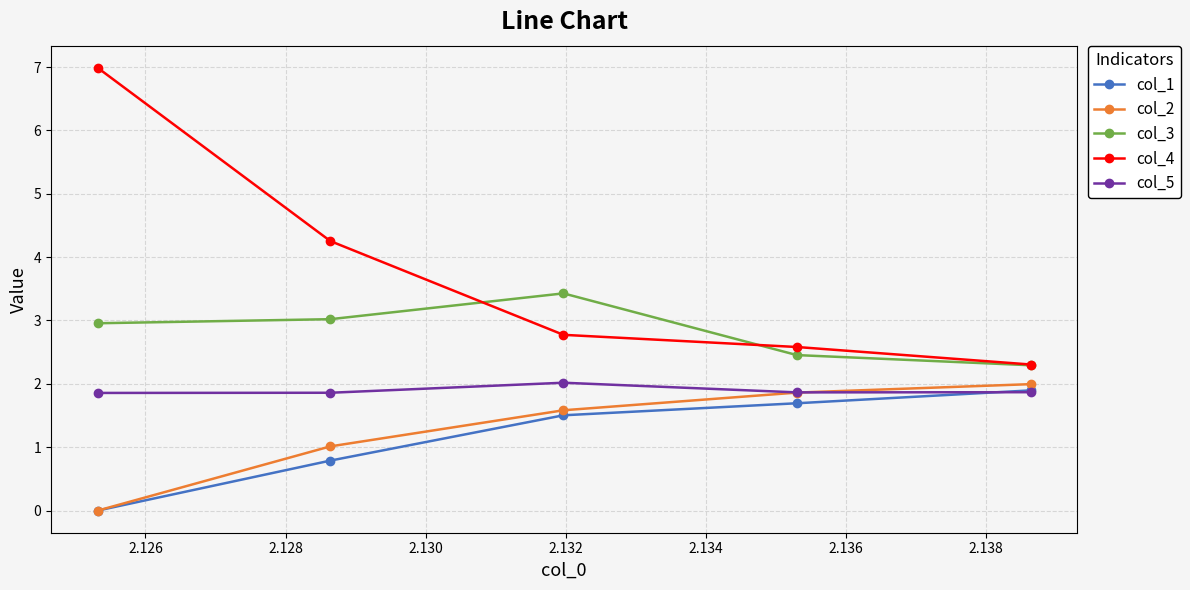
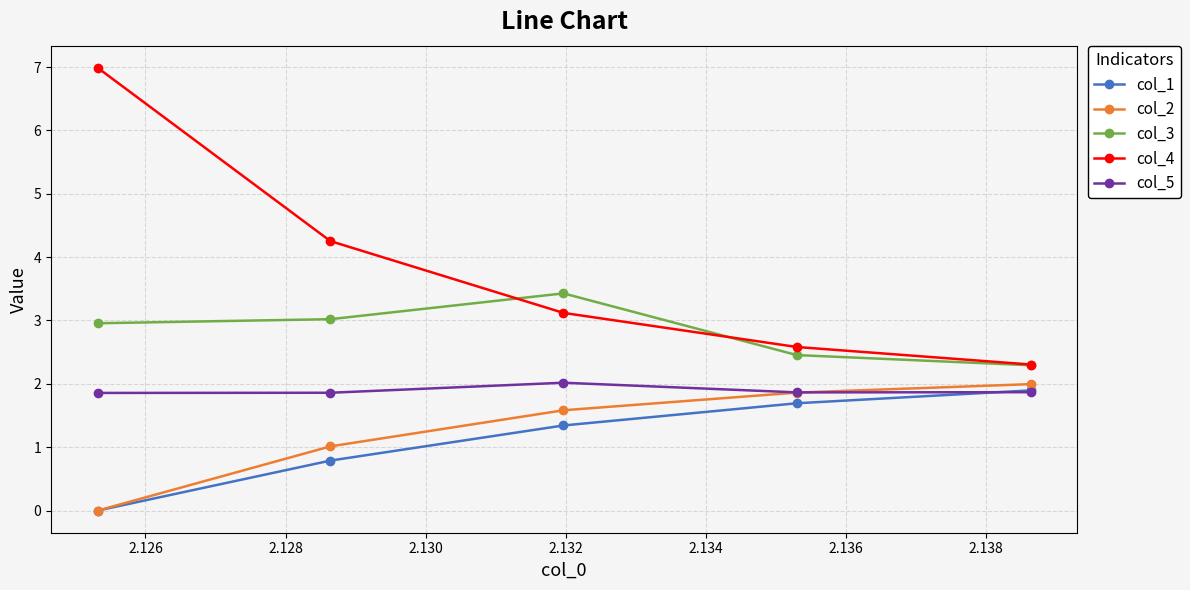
  {
    "col_1": {
-     "2.132": 1.5
+     "2.132": 1.3
    },
    "col_2": {
      "2.132": 1.6
    },
    "col_3": {
      "2.132": 3.4
    },
    "col_4": {
-     "2.132": 2.8
+     "2.132": 3.1
    },
    "col_5": {
      "2.132": 2.0
    }
  }
